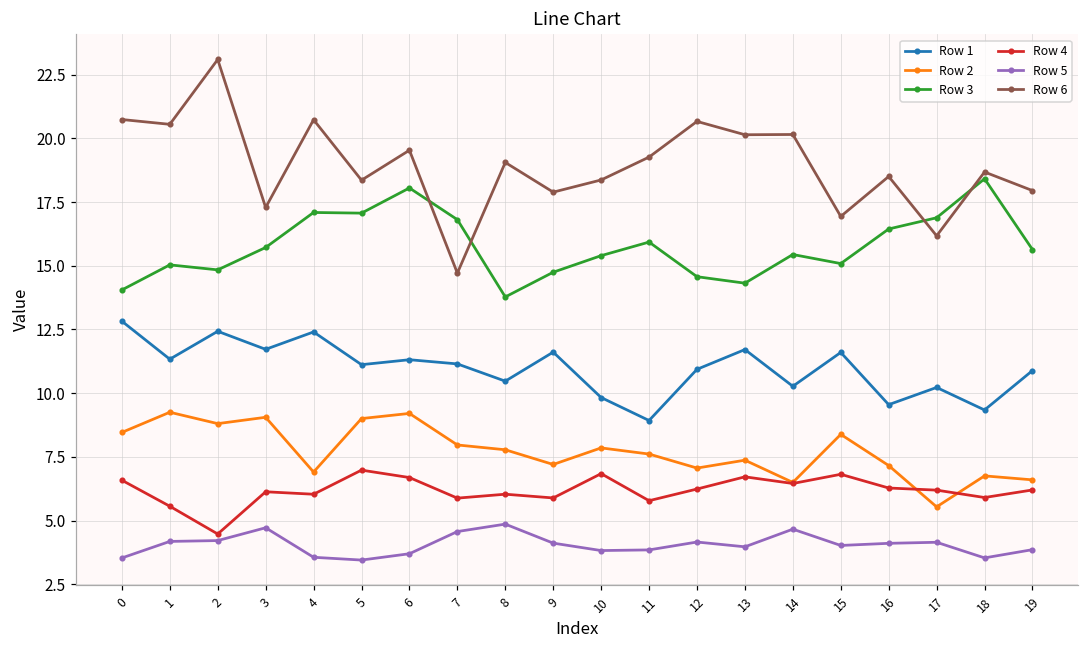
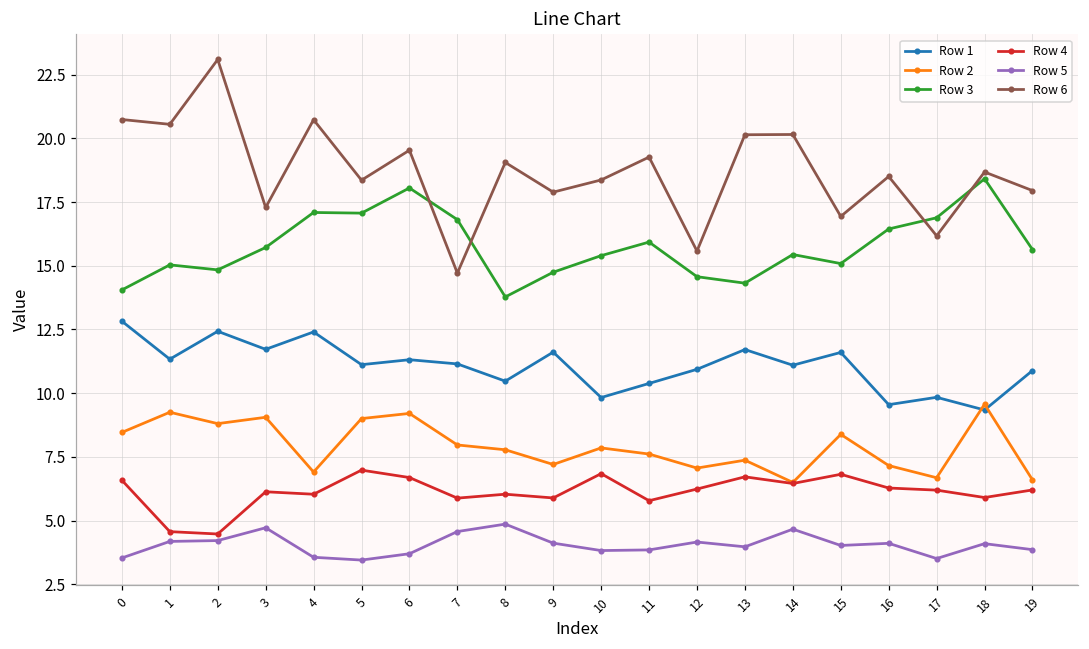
  {
    "Row 1": {
      "0": 12.8,
      "1": 11.3,
      "2": 12.4,
      "3": 11.7,
      "4": 12.4,
      "5": 11.1,
      "6": 11.3,
      "7": 11.2,
      "8": 10.5,
      "9": 11.6,
      "10": 9.8,
-     "11": 8.9,
+     "11": 10.4,
      "12": 10.9,
      "13": 11.7,
-     "14": 10.3,
+     "14": 11.1,
      "15": 11.6,
      "16": 9.6,
-     "17": 10.2,
+     "17": 9.8,
      "18": 9.3,
      "19": 10.9
    },
    "Row 2": {
      "0": 8.5,
      "1": 9.3,
      "2": 8.8,
      "3": 9.1,
      "4": 6.9,
      "5": 9.0,
      "6": 9.2,
      "7": 8.0,
      "8": 7.8,
      "9": 7.2,
      "10": 7.9,
      "11": 7.6,
      "12": 7.1,
      "13": 7.4,
      "15": 8.4,
      "16": 7.2,
-     "17": 5.5,
-     "18": 6.8,
+     "17": 6.7,
+     "18": 9.6,
      "19": 6.6
    },
    "Row 3": {
      "0": 14.1,
      "1": 15.0,
      "2": 14.8,
      "3": 15.7,
      "4": 17.1,
      "5": 17.1,
      "6": 18.1,
      "7": 16.8,
      "8": 13.8,
      "9": 14.7,
      "10": 15.4,
      "11": 15.9,
      "12": 14.6,
      "13": 14.3,
      "14": 15.4,
      "15": 15.1,
      "16": 16.4,
      "17": 16.9,
      "18": 18.4,
      "19": 15.6
    },
    "Row 4": {
      "0": 6.6,
-     "1": 5.6,
+     "1": 4.6,
      "2": 4.5,
      "3": 6.1,
      "4": 6.0,
      "5": 7.0,
      "6": 6.7,
      "7": 5.9,
      "8": 6.0,
      "9": 5.9,
      "10": 6.8,
      "11": 5.8,
      "12": 6.2,
      "13": 6.7,
      "15": 6.8,
      "16": 6.3,
      "17": 6.2,
      "18": 5.9,
      "19": 6.2
    },
    "Row 5": {
      "0": 3.5,
      "1": 4.2,
      "2": 4.2,
      "3": 4.7,
      "4": 3.6,
      "5": 3.5,
      "6": 3.7,
      "7": 4.6,
      "8": 4.9,
      "9": 4.1,
      "10": 3.8,
      "11": 3.9,
      "12": 4.2,
      "13": 4.0,
      "14": 4.7,
      "15": 4.0,
      "16": 4.1,
-     "17": 4.2,
-     "18": 3.5,
+     "17": 3.5,
+     "18": 4.1,
      "19": 3.9
    },
    "Row 6": {
      "0": 20.7,
      "1": 20.5,
      "2": 23.1,
      "3": 17.3,
      "4": 20.7,
      "5": 18.4,
      "6": 19.5,
      "7": 14.7,
      "8": 19.1,
      "9": 17.9,
      "10": 18.4,
      "11": 19.3,
-     "12": 20.7,
+     "12": 15.6,
      "13": 20.1,
      "14": 20.1,
      "15": 16.9,
      "16": 18.5,
      "17": 16.2,
      "18": 18.7,
      "19": 17.9
    }
  }
